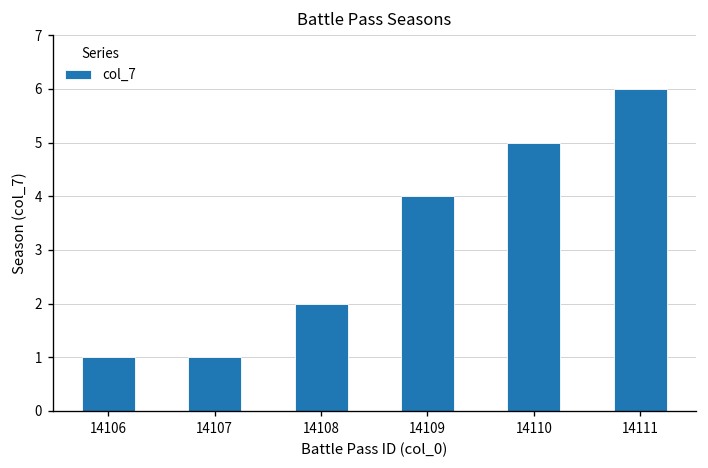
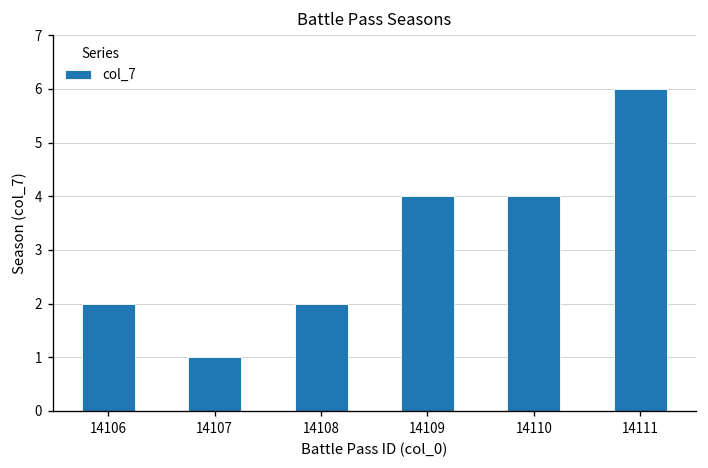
  {
-   "14106": 1,
+   "14106": 2,
    "14107": 1,
    "14108": 2,
    "14109": 4,
-   "14110": 5,
+   "14110": 4,
    "14111": 6
  }
